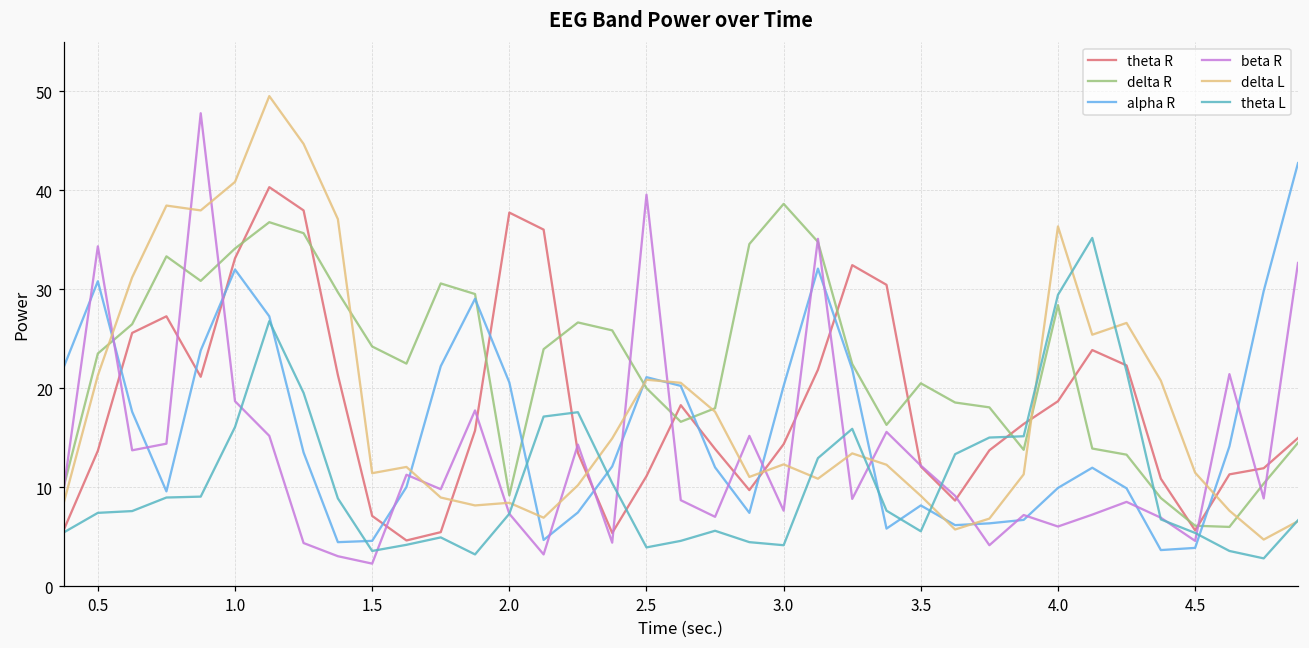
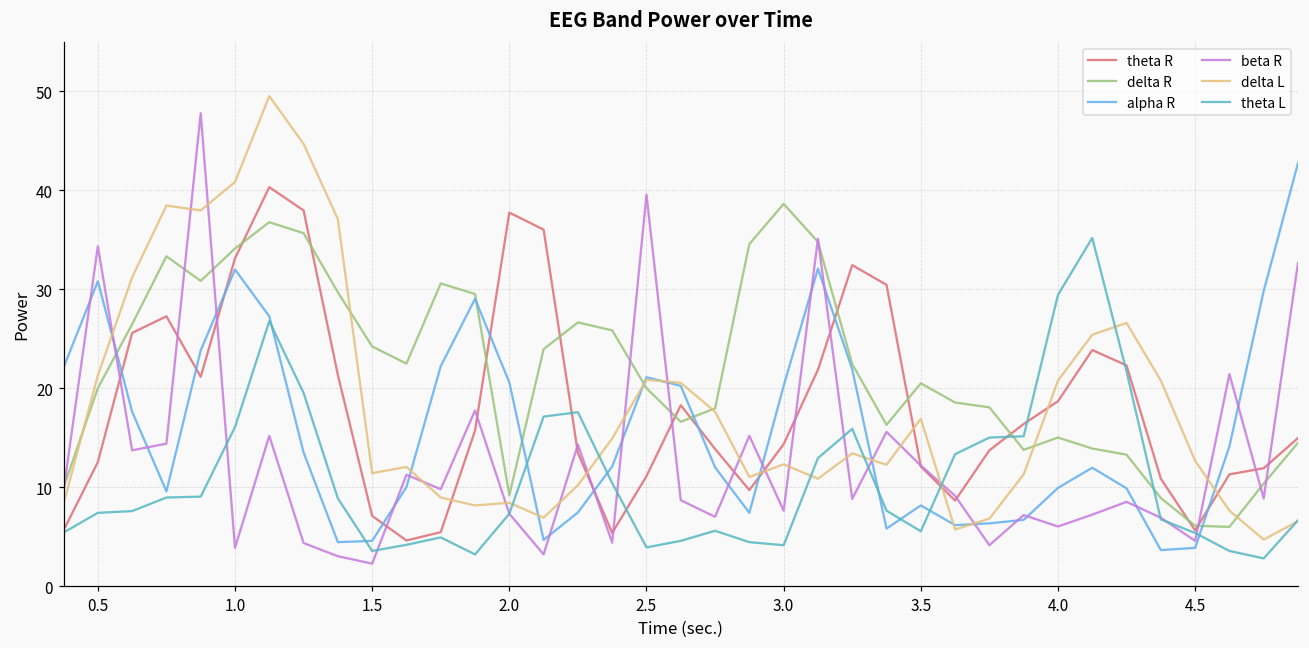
  {
    "theta R": {
-     "0.5": 14,
+     "0.5": 13,
      "1.0": 33,
      "1.5": 7,
      "2.0": 38,
      "2.5": 11,
      "3.0": 14,
      "4.0": 19
    },
    "delta R": {
-     "0.5": 24,
+     "0.5": 20,
      "1.0": 34,
      "1.5": 24,
      "2.0": 9,
      "2.5": 20,
      "3.0": 39,
      "3.5": 20,
-     "4.0": 28,
+     "4.0": 15,
      "4.5": 6
    },
    "beta R": {
      "0.5": 34,
-     "1.0": 19,
+     "1.0": 4,
      "1.5": 2,
      "2.5": 40,
      "3.0": 8,
      "4.0": 6,
      "4.5": 5
    },
    "delta L": {
      "0.5": 21,
      "1.0": 41,
      "1.5": 11,
      "2.0": 8,
      "3.0": 12,
-     "3.5": 9,
-     "4.0": 36,
-     "4.5": 11
+     "3.5": 17,
+     "4.0": 21,
+     "4.5": 13
    }
  }
